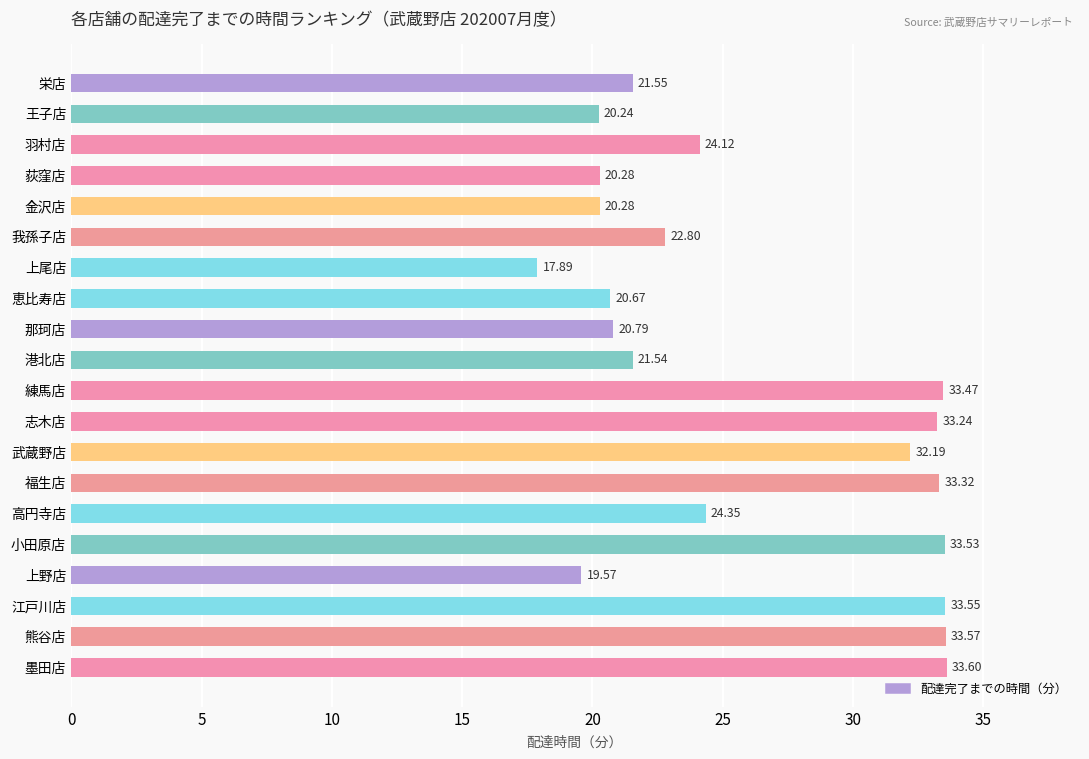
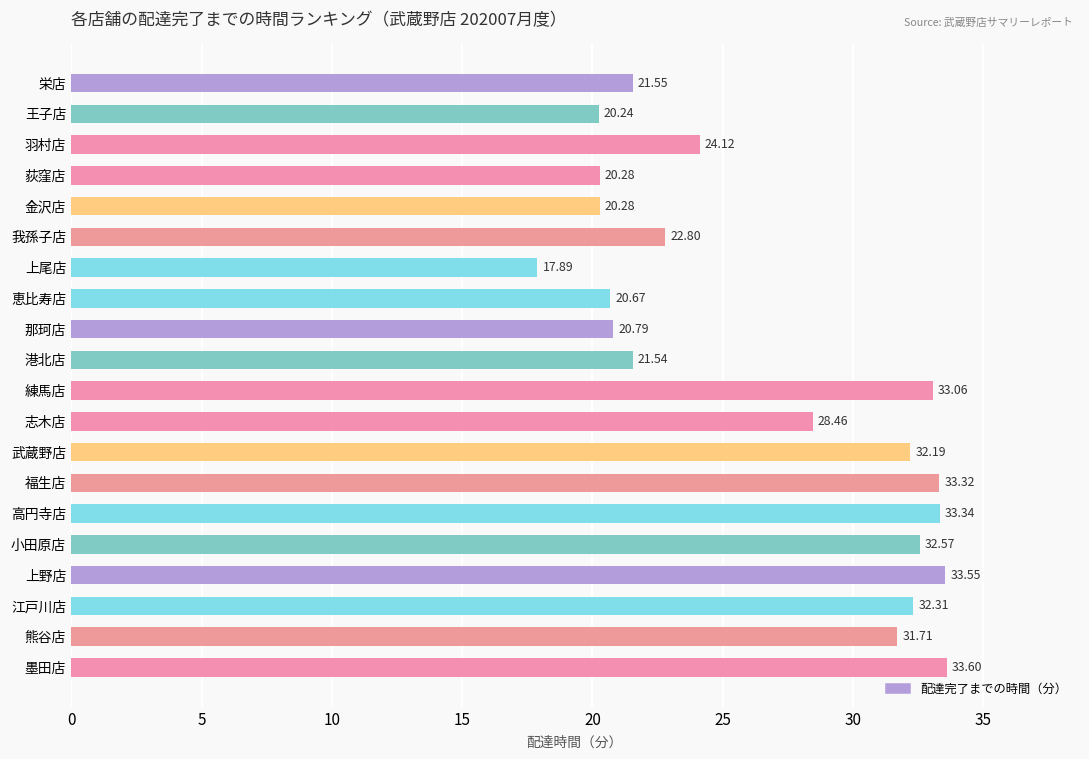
  {
    "栄店": 21.55,
    "王子店": 20.24,
    "羽村店": 24.12,
    "荻窪店": 20.28,
    "金沢店": 20.28,
    "我孫子店": 22.80,
    "上尾店": 17.89,
    "恵比寿店": 20.67,
    "那珂店": 20.79,
    "港北店": 21.54,
-   "練馬店": 33.47,
-   "志木店": 33.24,
+   "練馬店": 33.06,
+   "志木店": 28.46,
    "武蔵野店": 32.19,
    "福生店": 33.32,
-   "高円寺店": 24.35,
-   "小田原店": 33.53,
-   "上野店": 19.57,
-   "江戸川店": 33.55,
-   "熊谷店": 33.57,
+   "高円寺店": 33.34,
+   "小田原店": 32.57,
+   "上野店": 33.55,
+   "江戸川店": 32.31,
+   "熊谷店": 31.71,
    "墨田店": 33.60
  }
